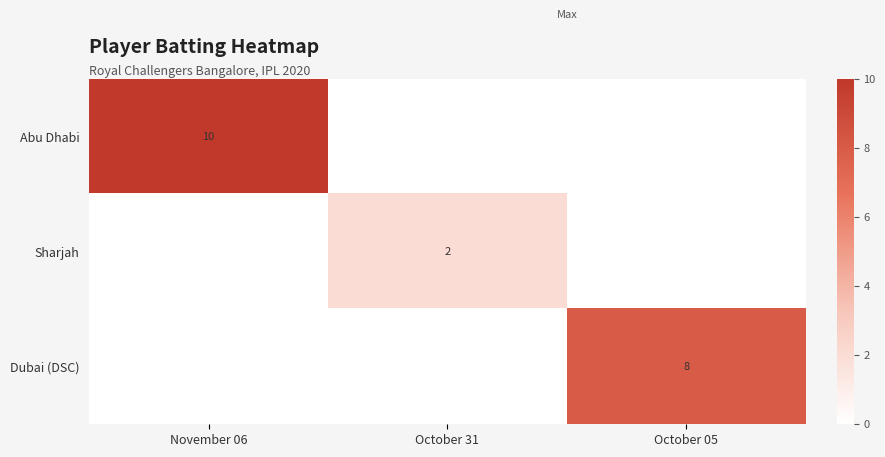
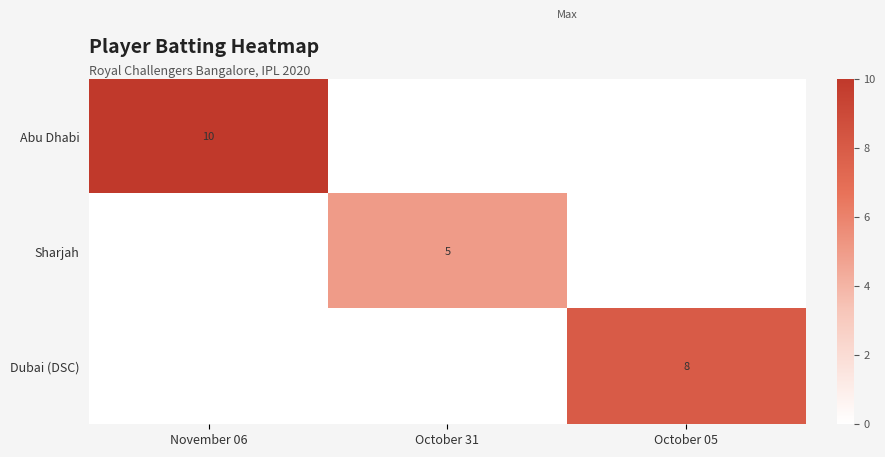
  {
    "Abu Dhabi": {
      "November 06": 10
    },
    "Sharjah": {
-     "October 31": 2
+     "October 31": 5
    },
    "Dubai (DSC)": {
      "October 05": 8
    }
  }
